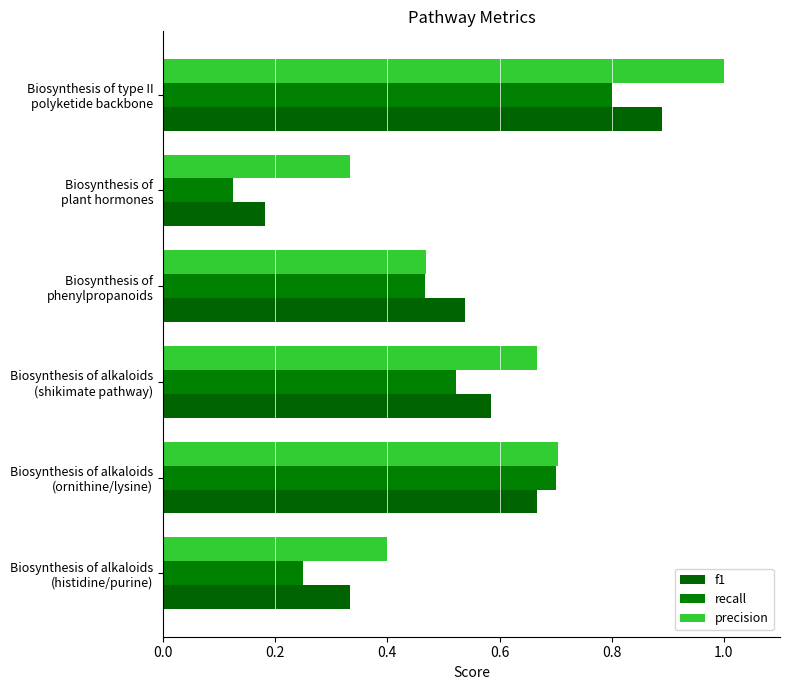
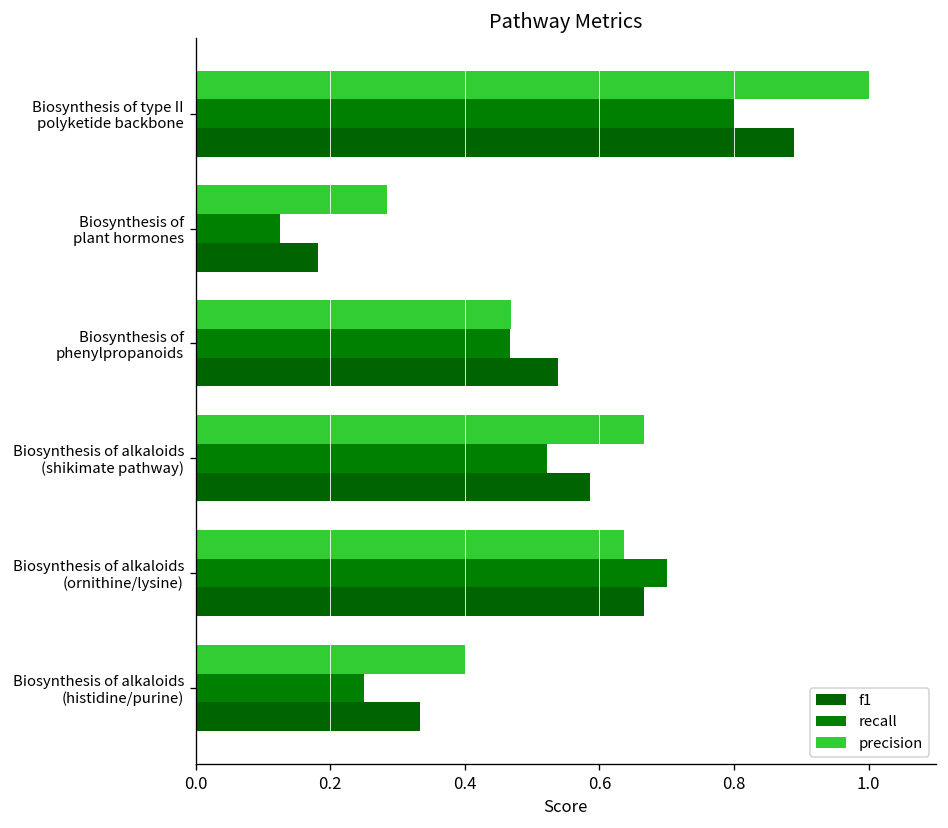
  {
    "precision": {
      "Biosynthesis of type II polyketide backbone": 1.00,
-     "Biosynthesis of plant hormones": 0.33,
+     "Biosynthesis of plant hormones": 0.28,
      "Biosynthesis of phenylpropanoids": 0.47,
      "Biosynthesis of alkaloids (shikimate pathway)": 0.67,
-     "Biosynthesis of alkaloids (ornithine/lysine)": 0.70,
+     "Biosynthesis of alkaloids (ornithine/lysine)": 0.64,
      "Biosynthesis of alkaloids (histidine/purine)": 0.40
    }
  }
